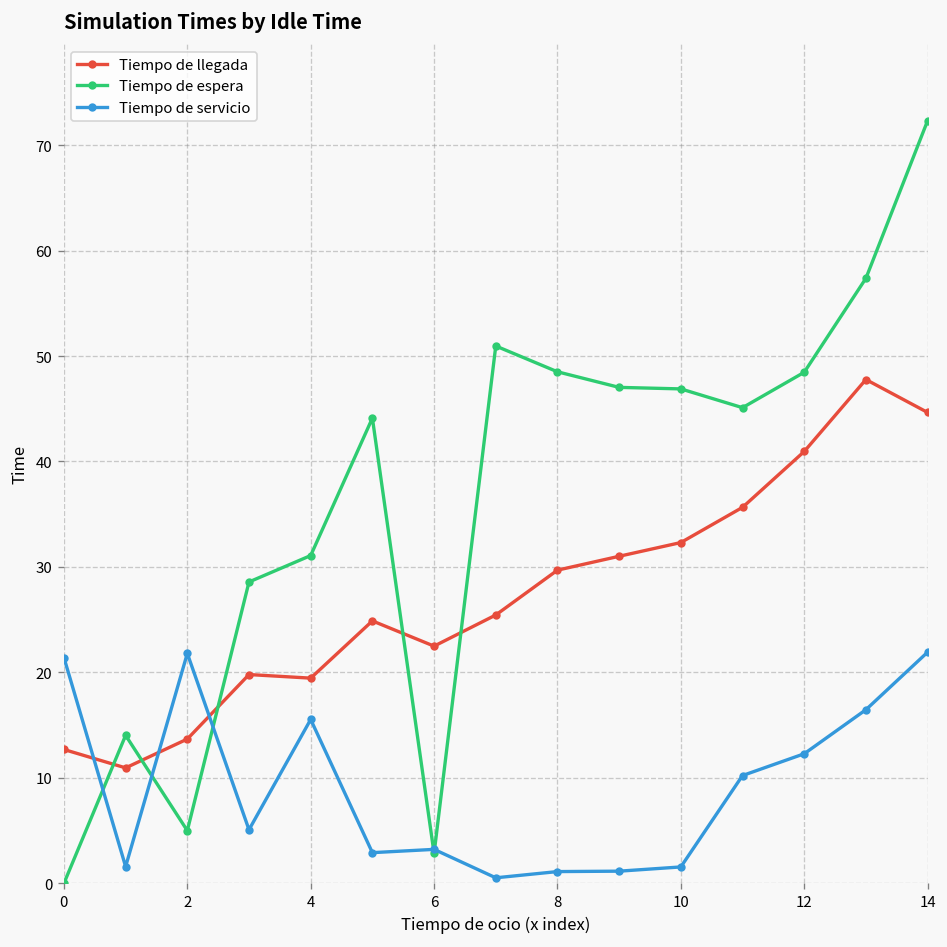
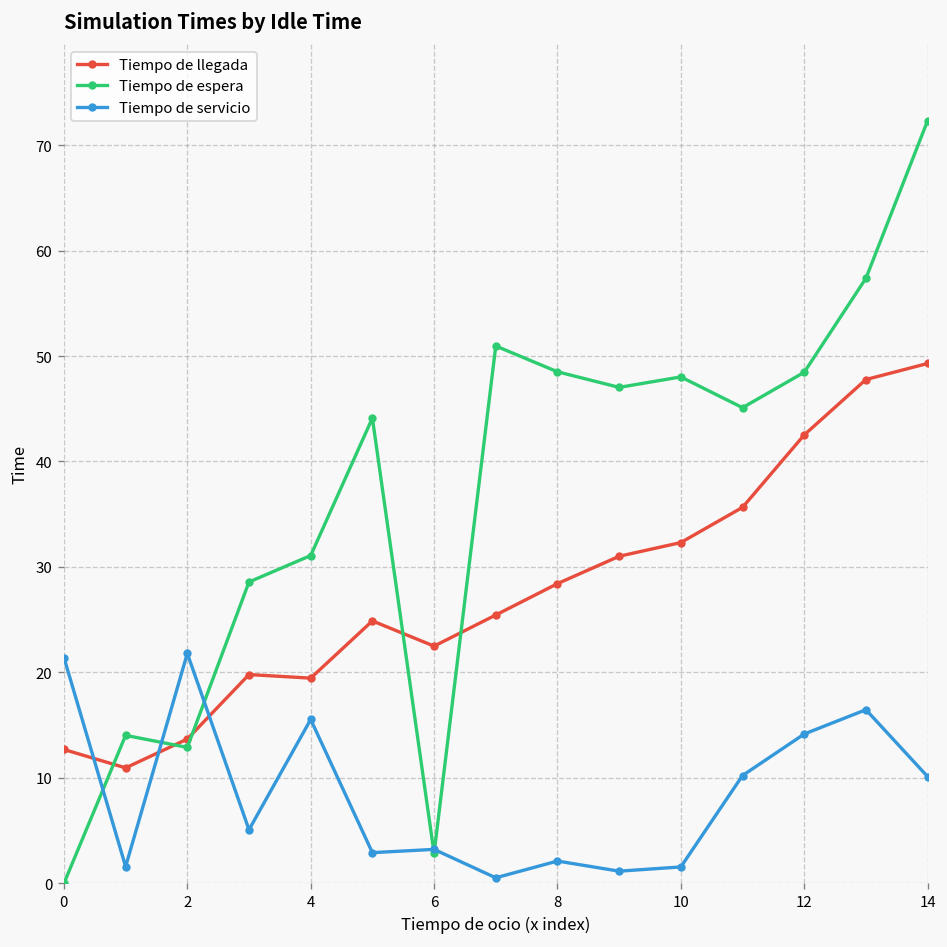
  {
    "Tiempo de llegada": {
      "0": 13,
      "2": 14,
      "4": 19,
      "6": 22,
-     "8": 30,
+     "8": 28,
      "10": 32,
-     "12": 41,
-     "14": 45
+     "12": 43,
+     "14": 49
    },
    "Tiempo de espera": {
      "0": 0,
-     "2": 5,
+     "2": 13,
      "4": 31,
      "6": 3,
      "8": 49,
-     "10": 47,
+     "10": 48,
      "12": 48,
      "14": 72
    },
    "Tiempo de servicio": {
      "0": 21,
      "2": 22,
      "4": 16,
      "6": 3,
-     "8": 1,
+     "8": 2,
      "10": 2,
-     "12": 12,
-     "14": 22
+     "12": 14,
+     "14": 10
    }
  }
